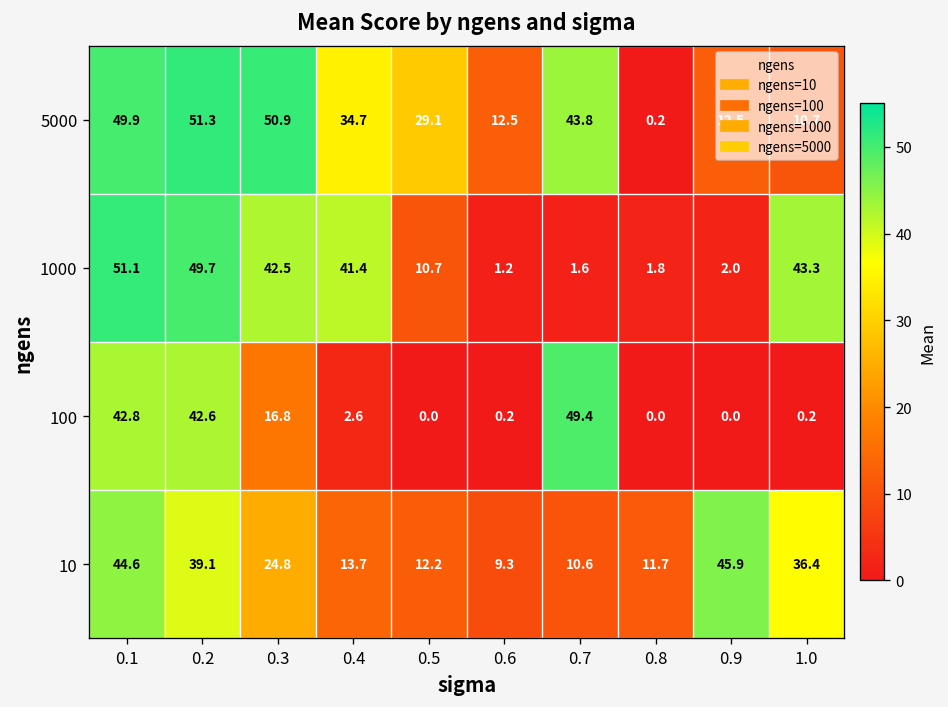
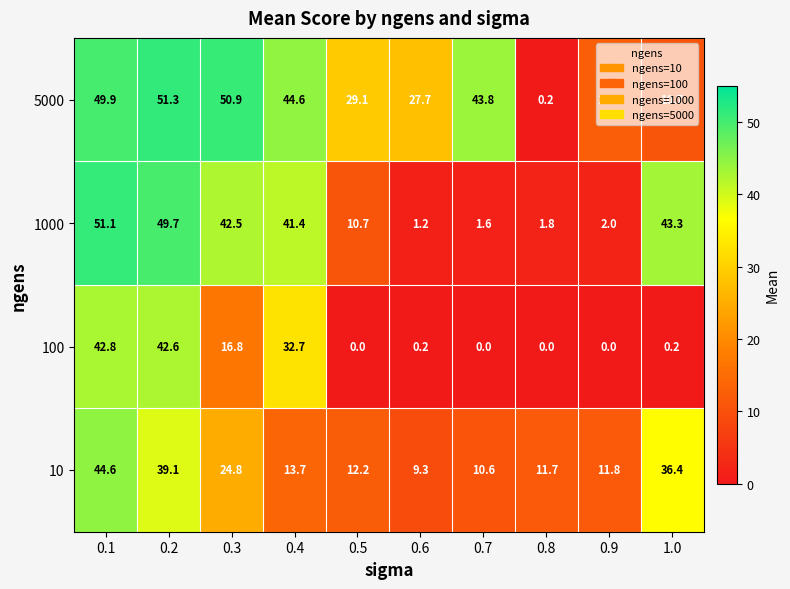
  {
    "5000": {
      "0.1": 49.9,
      "0.2": 51.3,
      "0.3": 50.9,
-     "0.4": 34.7,
+     "0.4": 44.6,
      "0.5": 29.1,
-     "0.6": 12.5,
+     "0.6": 27.7,
      "0.7": 43.8,
      "0.8": 0.2
    },
    "1000": {
      "0.1": 51.1,
      "0.2": 49.7,
      "0.3": 42.5,
      "0.4": 41.4,
      "0.5": 10.7,
      "0.6": 1.2,
      "0.7": 1.6,
      "0.8": 1.8,
      "0.9": 2.0,
      "1.0": 43.3
    },
    "100": {
      "0.1": 42.8,
      "0.2": 42.6,
      "0.3": 16.8,
-     "0.4": 2.6,
+     "0.4": 32.7,
      "0.5": 0.0,
      "0.6": 0.2,
-     "0.7": 49.4,
+     "0.7": 0.0,
      "0.8": 0.0,
      "0.9": 0.0,
      "1.0": 0.2
    },
    "10": {
      "0.1": 44.6,
      "0.2": 39.1,
      "0.3": 24.8,
      "0.4": 13.7,
      "0.5": 12.2,
      "0.6": 9.3,
      "0.7": 10.6,
      "0.8": 11.7,
-     "0.9": 45.9,
+     "0.9": 11.8,
      "1.0": 36.4
    }
  }
